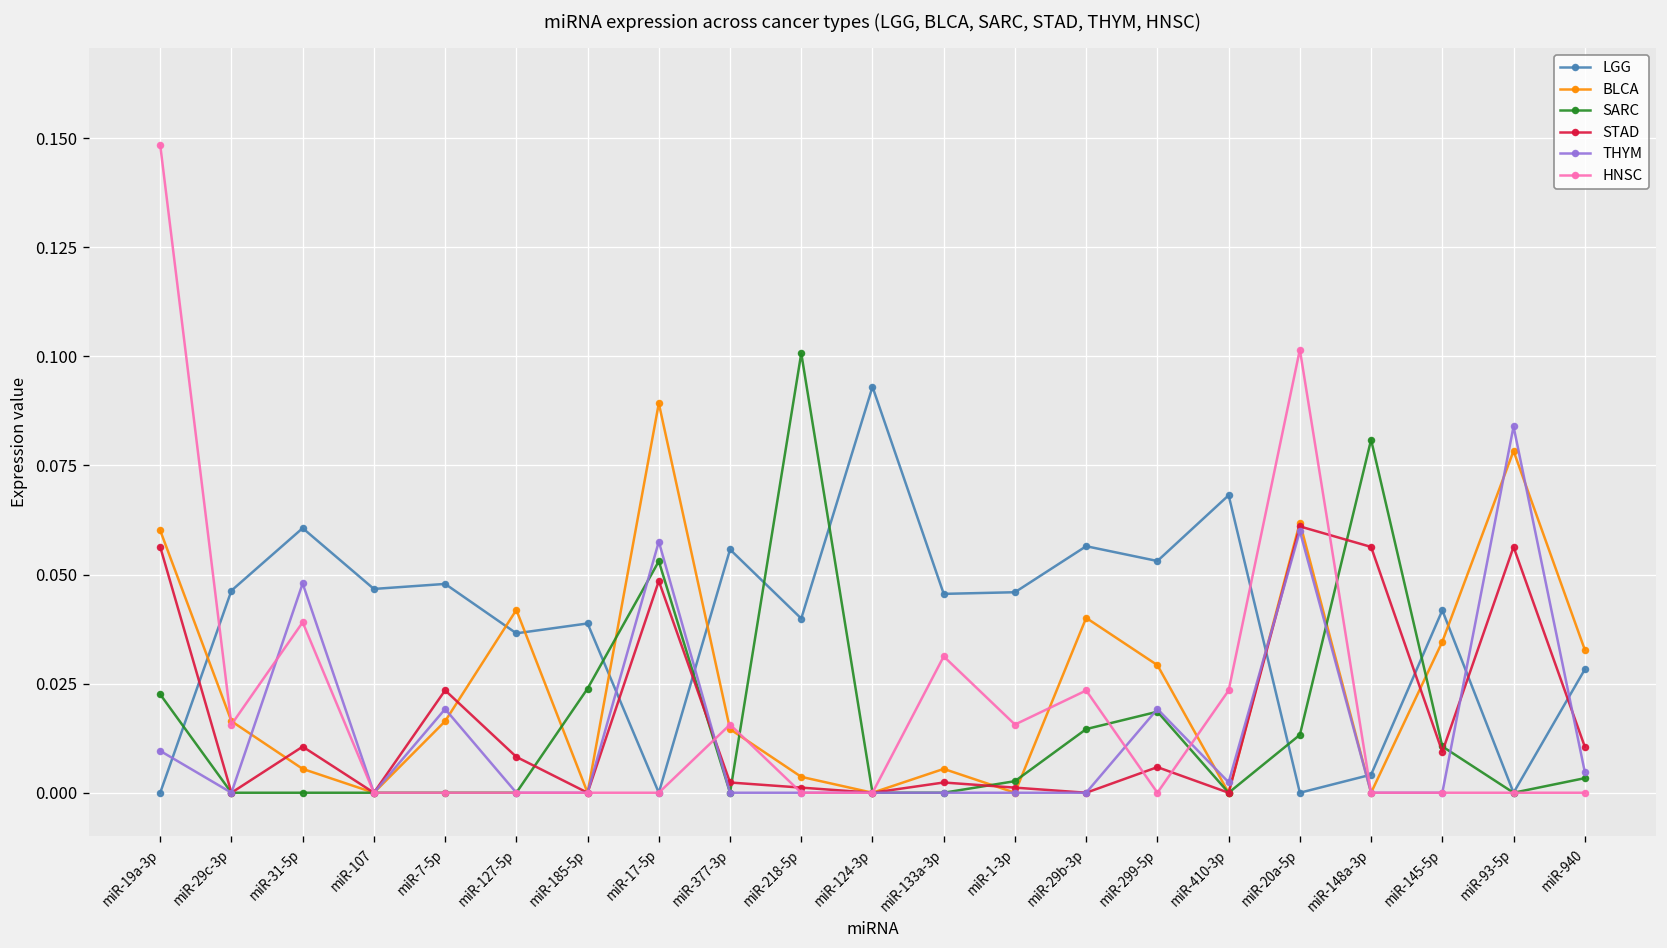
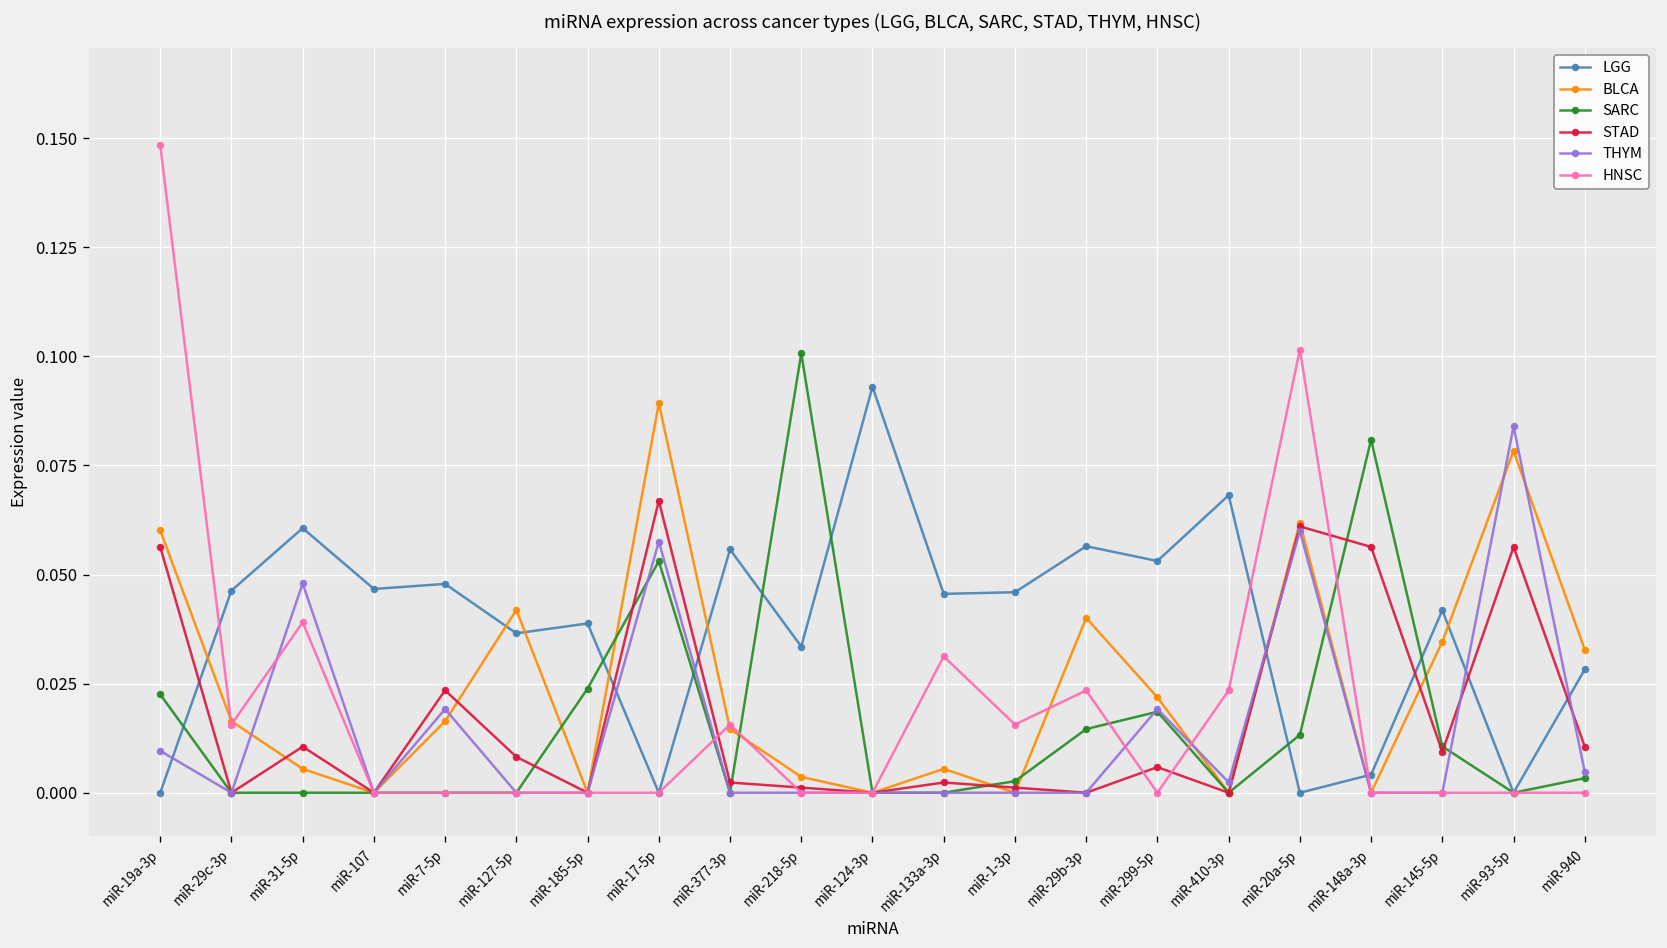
  {
    "LGG": {
      "miR-19a-3p": 0.000,
      "miR-29c-3p": 0.046,
      "miR-31-5p": 0.061,
      "miR-107": 0.047,
      "miR-7-5p": 0.048,
      "miR-127-5p": 0.037,
      "miR-185-5p": 0.039,
      "miR-377-3p": 0.056,
-     "miR-218-5p": 0.040,
+     "miR-218-5p": 0.034,
      "miR-124-3p": 0.093,
      "miR-133a-3p": 0.046,
      "miR-1-3p": 0.046,
      "miR-29b-3p": 0.056,
      "miR-299-5p": 0.053,
      "miR-410-3p": 0.068,
      "miR-20a-5p": 0.000,
      "miR-148a-3p": 0.004,
      "miR-145-5p": 0.042,
      "miR-940": 0.028
    },
    "BLCA": {
      "miR-19a-3p": 0.060,
      "miR-29c-3p": 0.016,
      "miR-31-5p": 0.005,
      "miR-7-5p": 0.016,
      "miR-127-5p": 0.042,
      "miR-17-5p": 0.089,
      "miR-377-3p": 0.015,
      "miR-218-5p": 0.004,
      "miR-133a-3p": 0.005,
      "miR-29b-3p": 0.040,
-     "miR-299-5p": 0.029,
+     "miR-299-5p": 0.022,
      "miR-20a-5p": 0.062,
      "miR-145-5p": 0.035,
      "miR-93-5p": 0.078,
      "miR-940": 0.033
    },
    "SARC": {
      "miR-19a-3p": 0.023,
      "miR-31-5p": 0.000,
      "miR-185-5p": 0.024,
      "miR-17-5p": 0.053,
      "miR-218-5p": 0.101,
      "miR-1-3p": 0.003,
      "miR-29b-3p": 0.015,
      "miR-20a-5p": 0.013,
      "miR-148a-3p": 0.081,
      "miR-145-5p": 0.011,
      "miR-940": 0.003
    },
    "STAD": {
      "miR-19a-3p": 0.056,
      "miR-31-5p": 0.011,
      "miR-7-5p": 0.023,
      "miR-127-5p": 0.008,
-     "miR-17-5p": 0.049,
+     "miR-17-5p": 0.067,
      "miR-377-3p": 0.002,
      "miR-218-5p": 0.001,
      "miR-133a-3p": 0.002,
      "miR-1-3p": 0.001,
      "miR-299-5p": 0.006,
      "miR-20a-5p": 0.061,
      "miR-148a-3p": 0.056,
      "miR-145-5p": 0.009,
      "miR-93-5p": 0.056,
      "miR-940": 0.011
    },
    "THYM": {
      "miR-19a-3p": 0.010,
      "miR-31-5p": 0.048,
      "miR-7-5p": 0.019,
      "miR-17-5p": 0.058,
      "miR-410-3p": 0.002,
      "miR-20a-5p": 0.060,
      "miR-93-5p": 0.084,
      "miR-940": 0.005
    },
    "HNSC": {
      "miR-19a-3p": 0.148,
      "miR-29c-3p": 0.016,
      "miR-31-5p": 0.039,
      "miR-377-3p": 0.016,
      "miR-133a-3p": 0.031,
      "miR-1-3p": 0.016,
      "miR-29b-3p": 0.023,
      "miR-299-5p": 0.000,
      "miR-410-3p": 0.023,
      "miR-20a-5p": 0.102,
      "miR-940": 0.000
    }
  }
